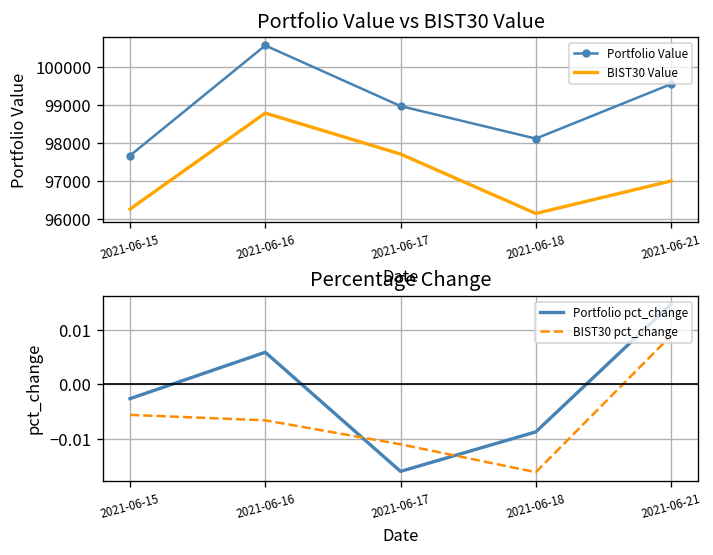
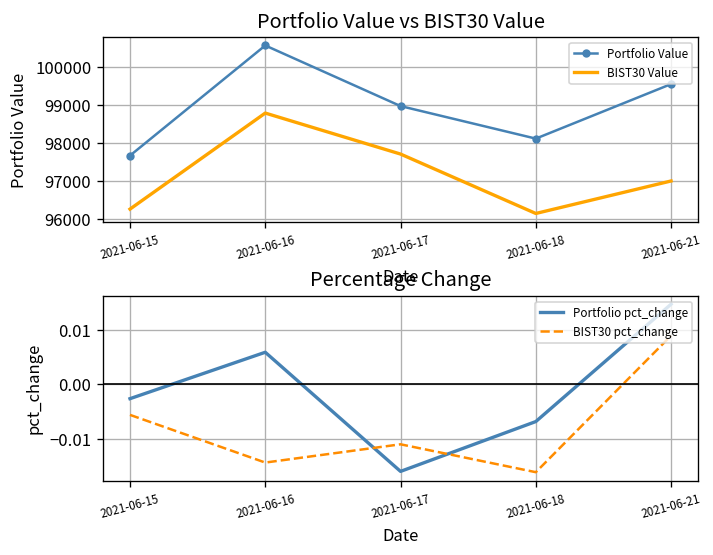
  {
    "Portfolio Value vs BIST30 Value": {
      "Portfolio Value": {
        "2021-06-15": 97700,
        "2021-06-16": 100600,
        "2021-06-17": 99000,
        "2021-06-18": 98100,
        "2021-06-21": 99600
      },
      "BIST30 Value": {
        "2021-06-15": 96300,
        "2021-06-16": 98800,
        "2021-06-17": 97700,
        "2021-06-18": 96100,
        "2021-06-21": 97000
      }
    },
    "Percentage Change": {
      "Portfolio pct_change": {
        "2021-06-15": -0.003,
        "2021-06-16": 0.006,
        "2021-06-17": -0.016,
-       "2021-06-18": -0.009
+       "2021-06-18": -0.007
      },
      "BIST30 pct_change": {
        "2021-06-15": -0.006,
-       "2021-06-16": -0.007,
+       "2021-06-16": -0.014,
        "2021-06-17": -0.011,
        "2021-06-18": -0.016
      }
    }
  }
